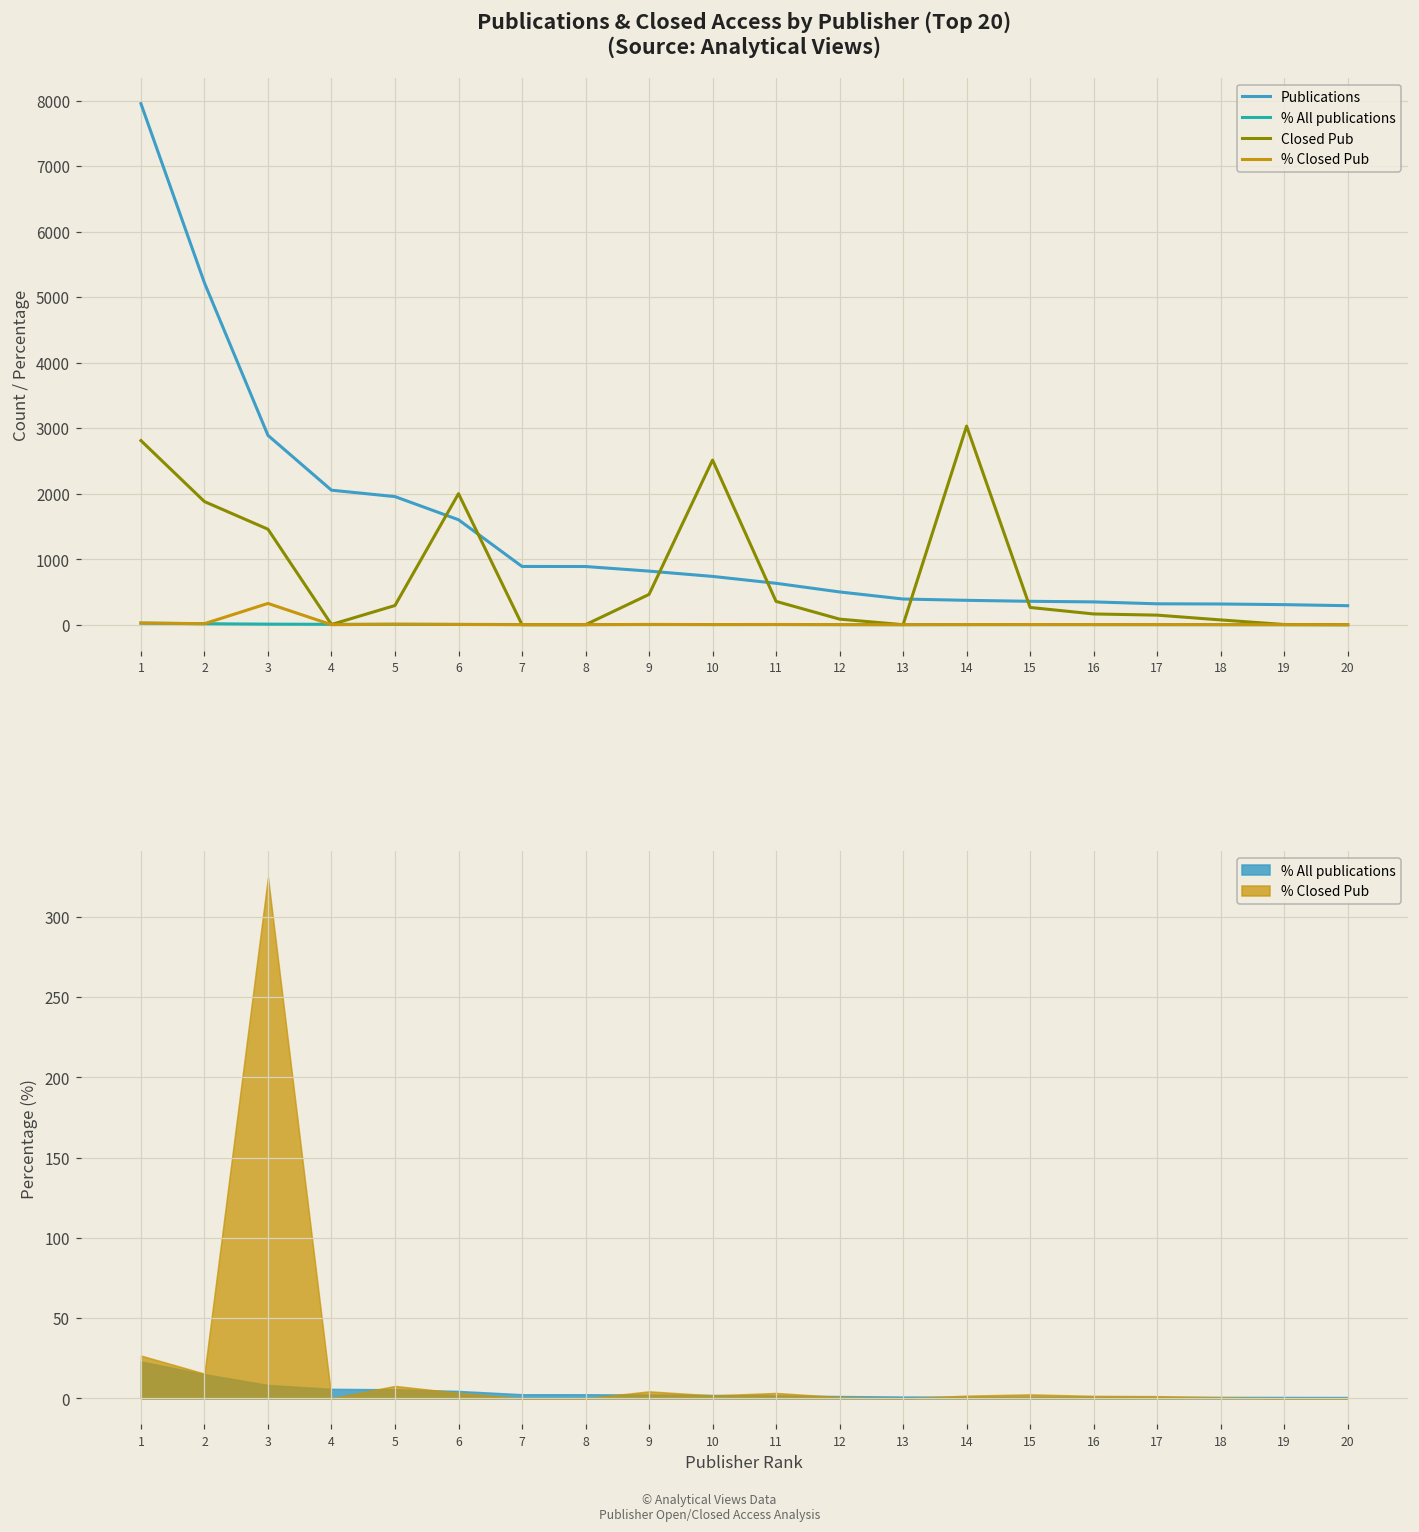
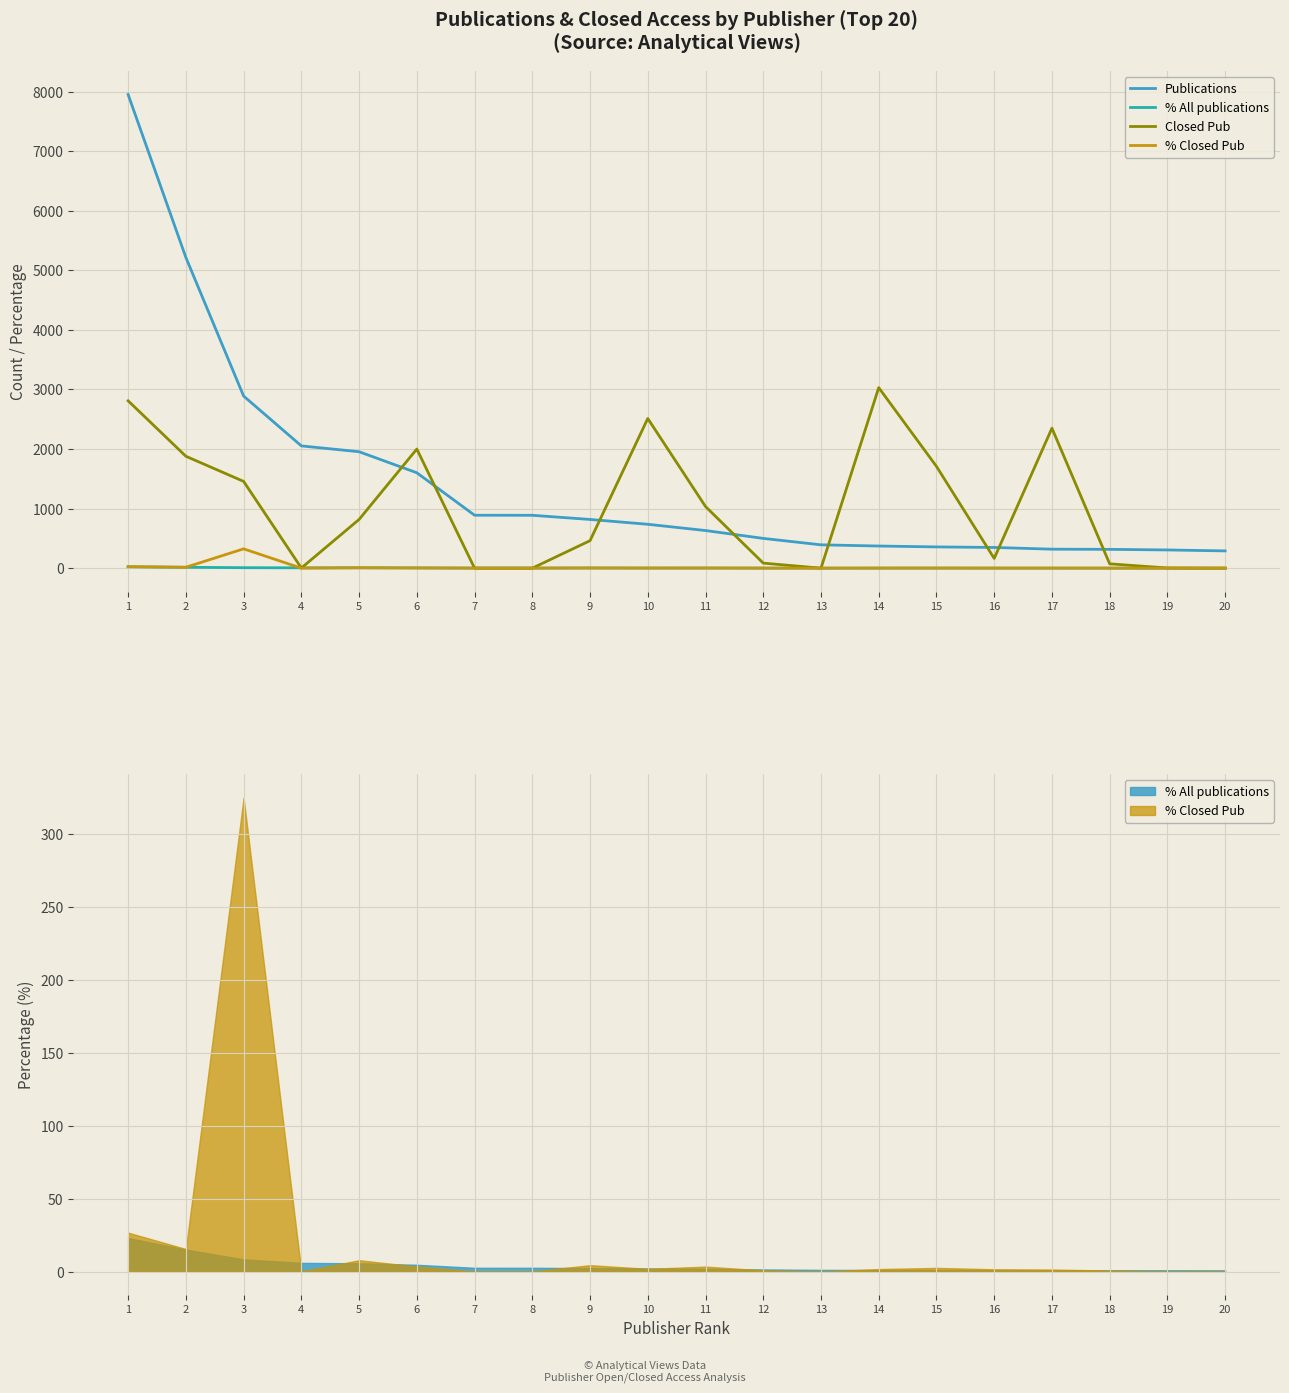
  {
    "Publications & Closed Access by Publisher (Top 20) (Source: Analytical Views)": {
      "Closed Pub": {
        "1": 2800,
        "2": 1900,
        "3": 1500,
-       "5": 300,
+       "5": 800,
        "6": 2000,
        "9": 500,
        "10": 2500,
-       "11": 400,
+       "11": 1000,
        "12": 100,
        "14": 3000,
-       "15": 300,
+       "15": 1700,
        "16": 200,
-       "17": 100,
+       "17": 2400,
        "18": 100
      },
      "% Closed Pub": {
        "3": 300
      }
    }
  }
